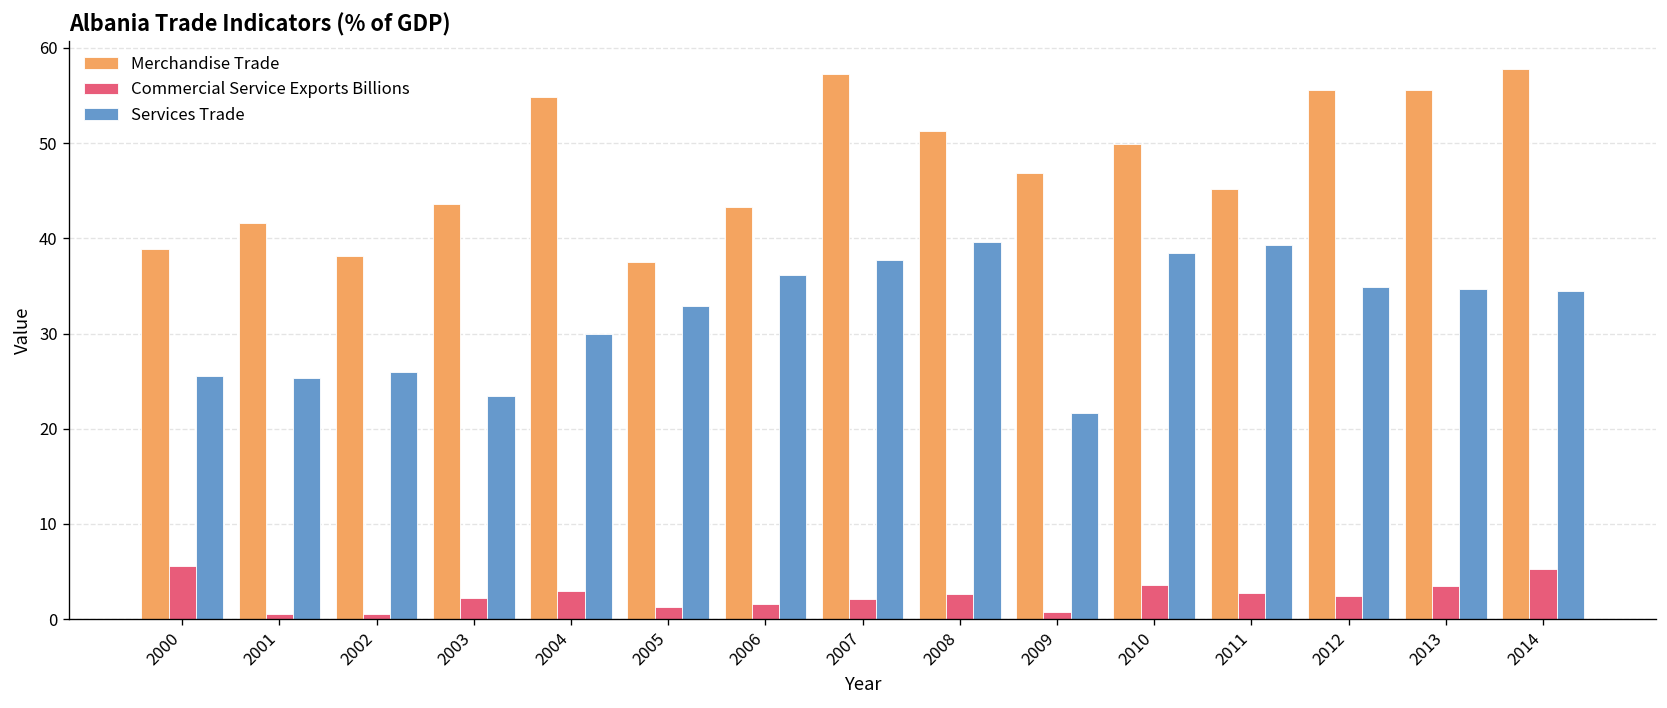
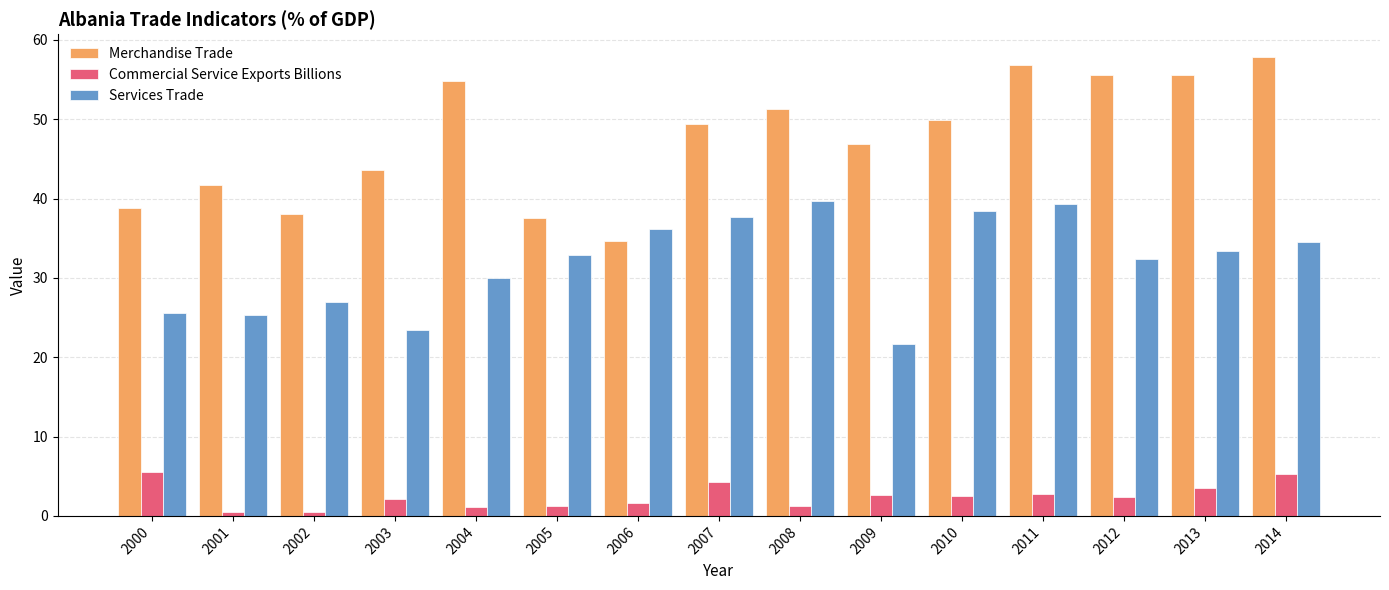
  {
    "Merchandise Trade": {
      "2000": 39,
      "2001": 42,
      "2002": 38,
      "2003": 44,
      "2004": 55,
      "2005": 38,
-     "2006": 43,
-     "2007": 57,
+     "2006": 35,
+     "2007": 49,
      "2008": 51,
      "2009": 47,
      "2010": 50,
-     "2011": 45,
+     "2011": 57,
      "2012": 56,
      "2013": 56,
      "2014": 58
    },
    "Commercial Service Exports Billions": {
      "2000": 6,
      "2001": 1,
      "2002": 1,
      "2003": 2,
-     "2004": 3,
+     "2004": 1,
      "2005": 1,
      "2006": 2,
-     "2007": 2,
-     "2008": 3,
-     "2009": 1,
-     "2010": 4,
+     "2007": 4,
+     "2008": 1,
+     "2009": 3,
+     "2010": 3,
      "2011": 3,
      "2012": 2,
      "2013": 3,
      "2014": 5
    },
    "Services Trade": {
      "2000": 26,
      "2001": 25,
-     "2002": 26,
+     "2002": 27,
      "2003": 23,
      "2004": 30,
      "2005": 33,
      "2006": 36,
      "2007": 38,
      "2008": 40,
      "2009": 22,
      "2010": 38,
      "2011": 39,
-     "2012": 35,
-     "2013": 35,
+     "2012": 32,
+     "2013": 33,
      "2014": 34
    }
  }
